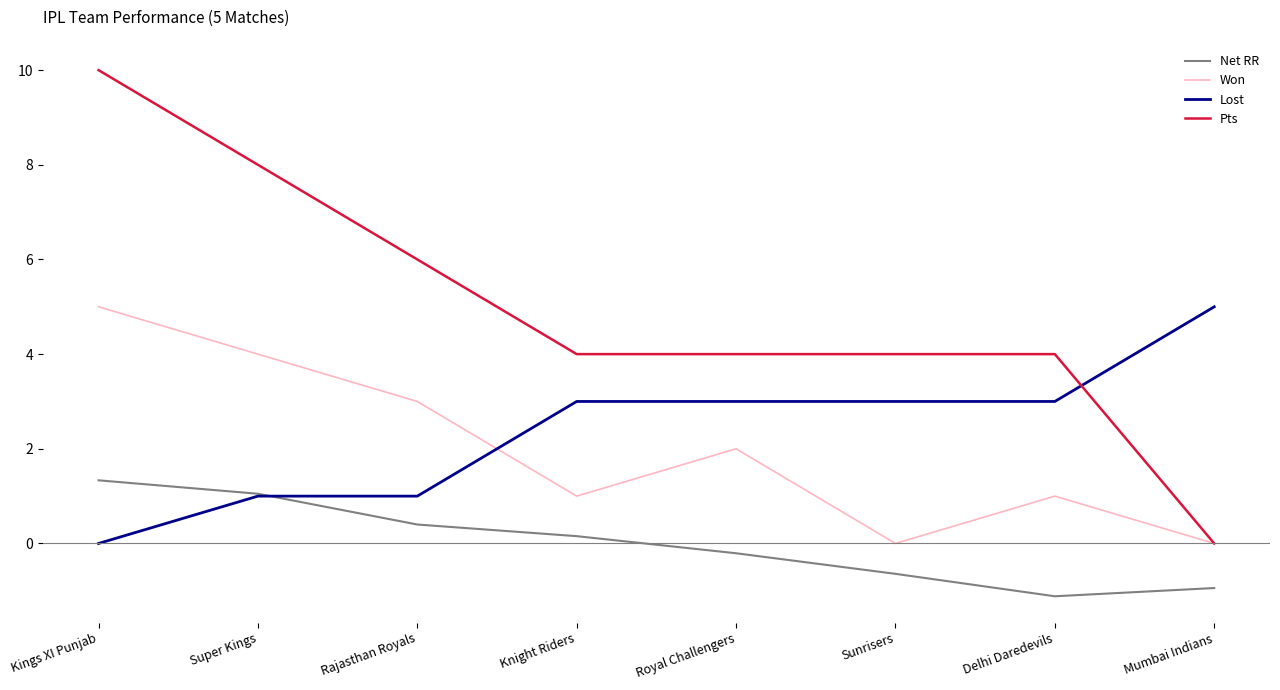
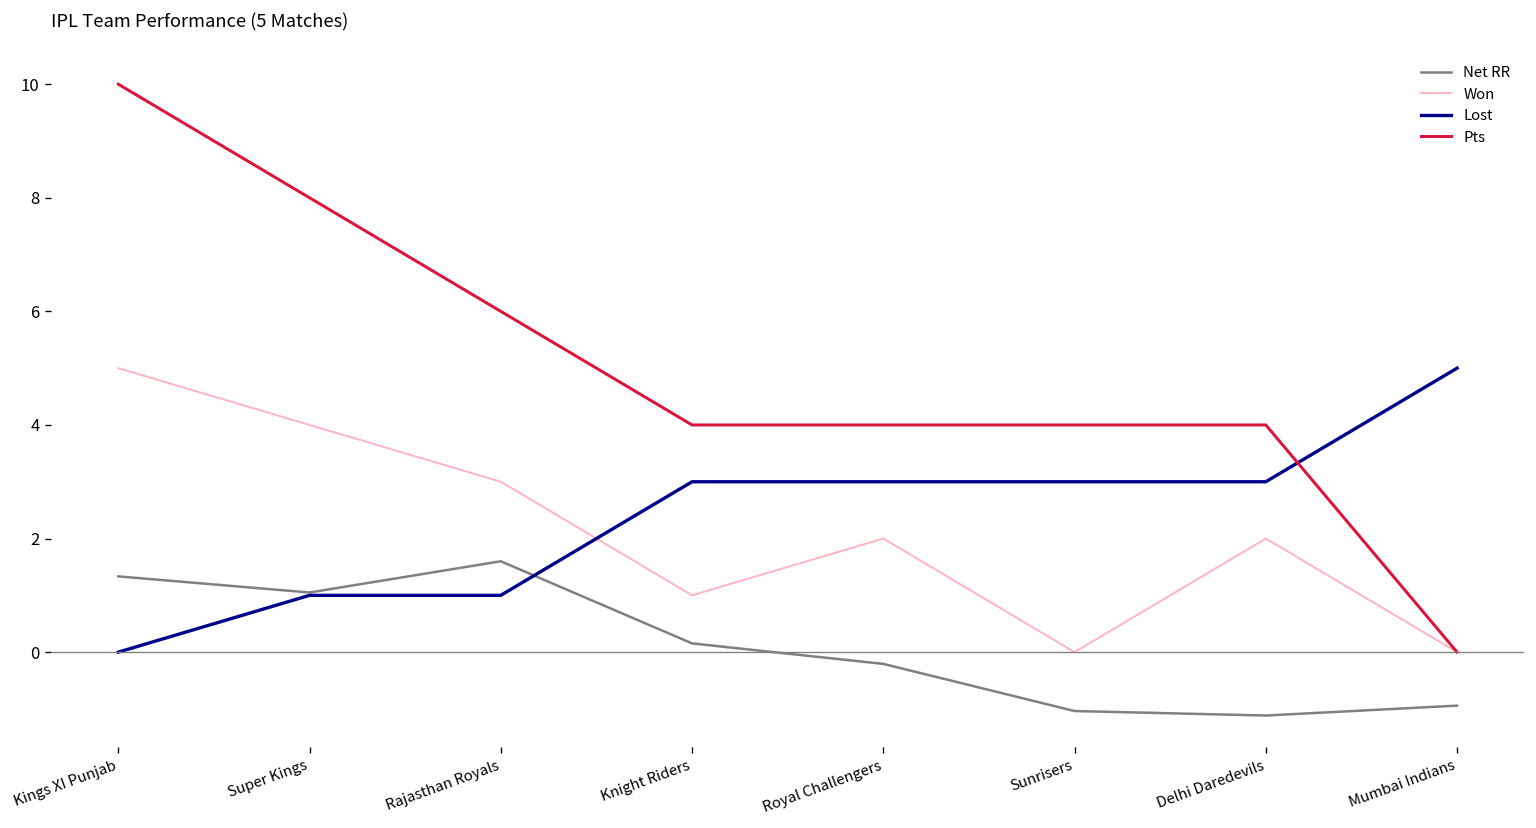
  {
    "Net RR": {
      "Kings XI Punjab": 1.3,
-     "Rajasthan Royals": 0.4,
+     "Rajasthan Royals": 1.6,
      "Knight Riders": 0.2,
      "Royal Challengers": -0.2,
-     "Sunrisers": -0.6,
+     "Sunrisers": -1.0,
      "Delhi Daredevils": -1.1,
      "Mumbai Indians": -0.9
    },
    "Won": {
      "Kings XI Punjab": 5,
      "Super Kings": 4,
      "Rajasthan Royals": 3,
      "Knight Riders": 1,
      "Royal Challengers": 2,
      "Sunrisers": 0,
-     "Delhi Daredevils": 1
+     "Delhi Daredevils": 2
    },
    "Lost": {
      "Kings XI Punjab": 0.0,
      "Rajasthan Royals": 1.0,
      "Knight Riders": 3.0,
      "Royal Challengers": 3.0,
      "Sunrisers": 3.0,
      "Delhi Daredevils": 3.0,
      "Mumbai Indians": 5.0
    },
    "Pts": {
      "Kings XI Punjab": 10.0,
      "Super Kings": 8.0,
      "Rajasthan Royals": 6.0,
      "Knight Riders": 4.0,
      "Royal Challengers": 4.0,
      "Sunrisers": 4.0,
      "Delhi Daredevils": 4.0
    }
  }
